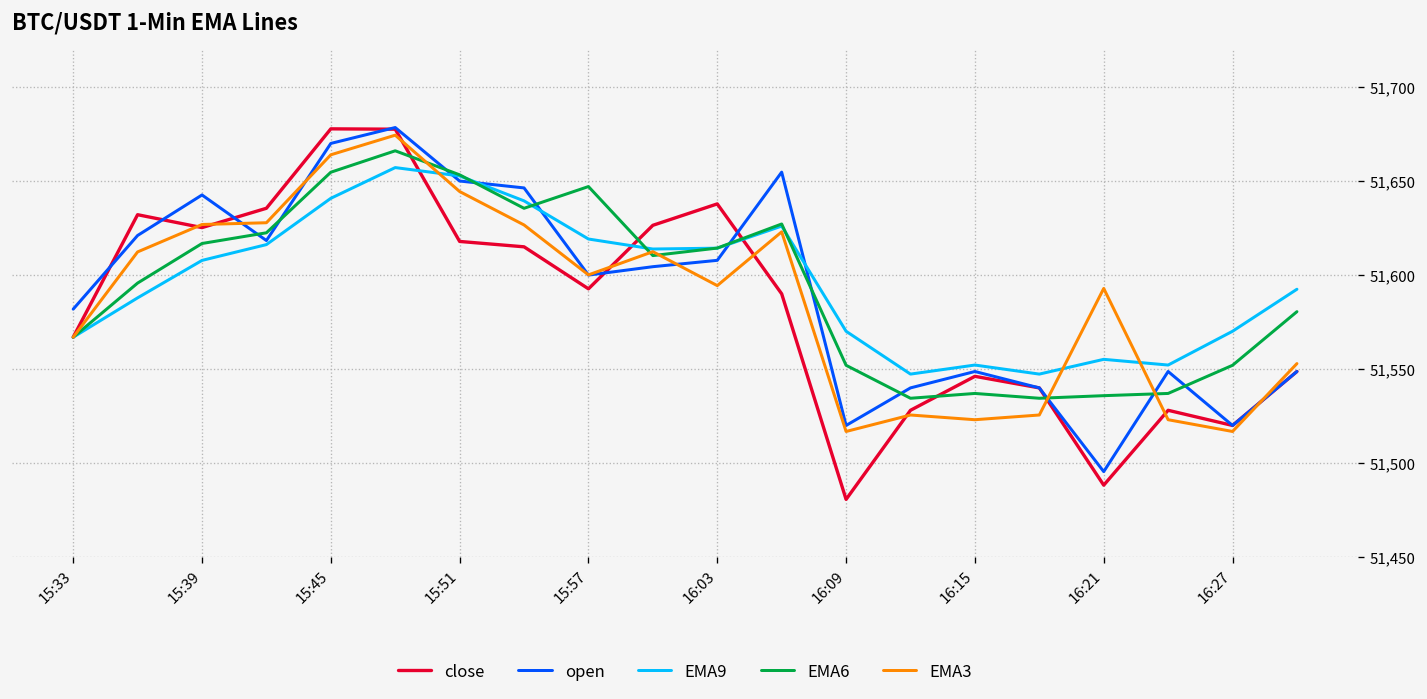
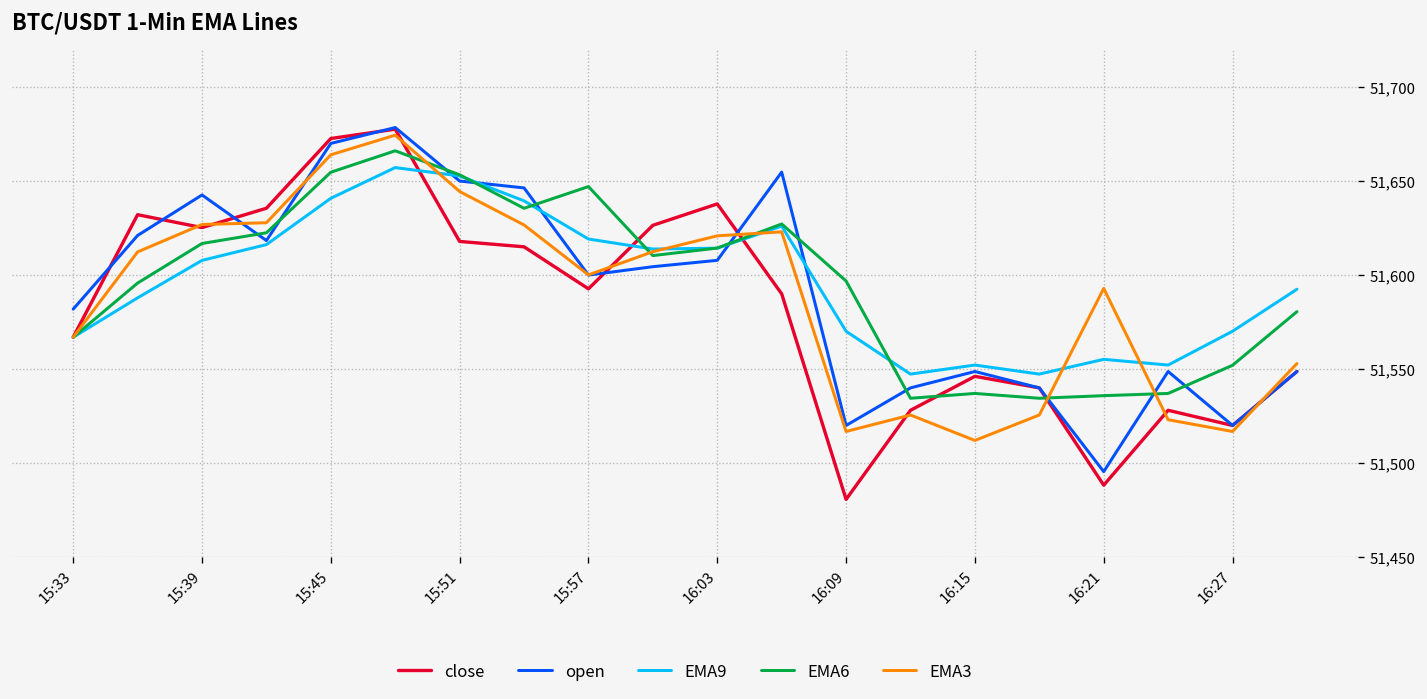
  {
    "close": {
      "15:39": "51,625",
-     "15:45": "51,678",
+     "15:45": "51,673",
      "15:51": "51,618",
      "15:57": "51,593",
      "16:03": "51,638",
      "16:09": "51,481",
      "16:15": "51,546",
      "16:21": "51,488"
    },
    "open": {
      "15:33": "51,582",
      "15:39": "51,643",
      "15:45": "51,670",
      "15:51": "51,650",
      "16:03": "51,608",
      "16:09": "51,520",
      "16:15": "51,549",
      "16:21": "51,495"
    },
    "EMA9": {
      "15:39": "51,608",
      "15:45": "51,641",
      "15:57": "51,619",
      "16:09": "51,570",
      "16:15": "51,552",
      "16:21": "51,555",
      "16:27": "51,570"
    },
    "EMA6": {
      "15:39": "51,617",
      "15:45": "51,655",
      "15:57": "51,647",
-     "16:09": "51,552",
+     "16:09": "51,597",
      "16:15": "51,537",
      "16:21": "51,536",
      "16:27": "51,552"
    },
    "EMA3": {
      "15:39": "51,627",
      "15:45": "51,664",
      "15:51": "51,644",
-     "16:03": "51,594",
+     "16:03": "51,621",
      "16:09": "51,517",
-     "16:15": "51,523",
+     "16:15": "51,512",
      "16:21": "51,593",
      "16:27": "51,517"
    }
  }
